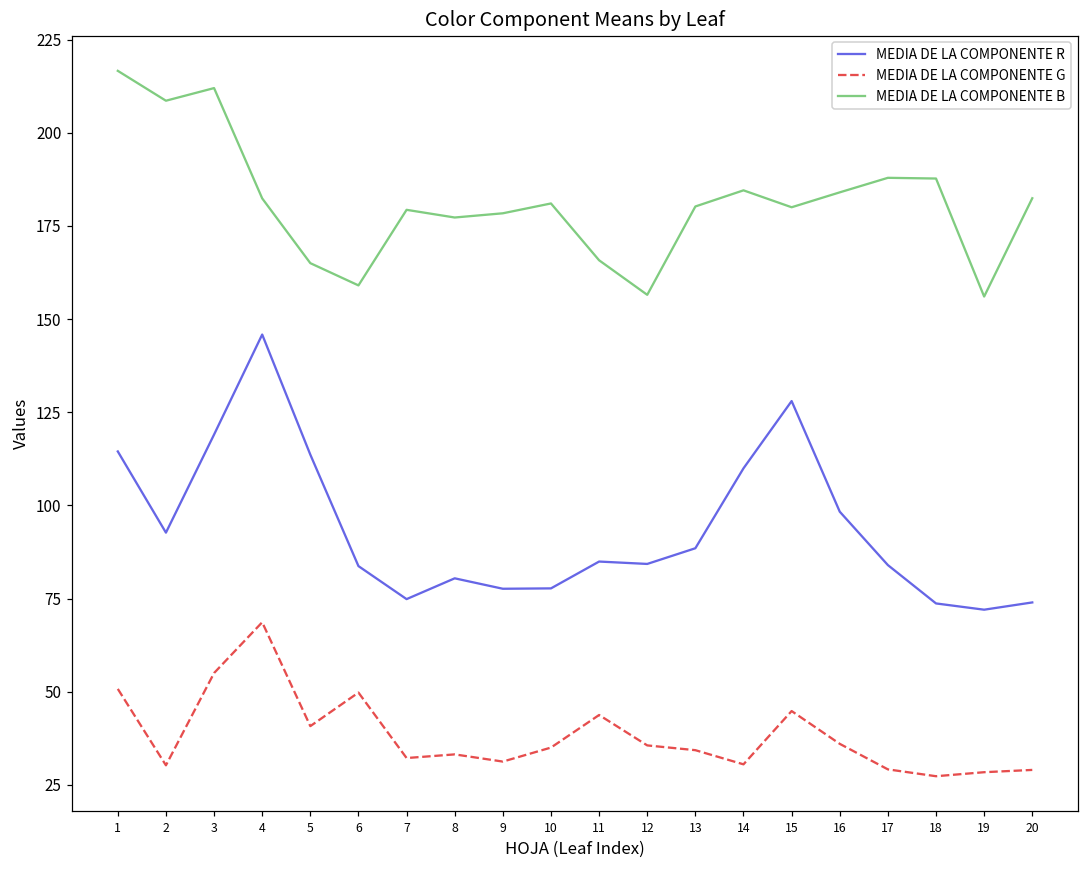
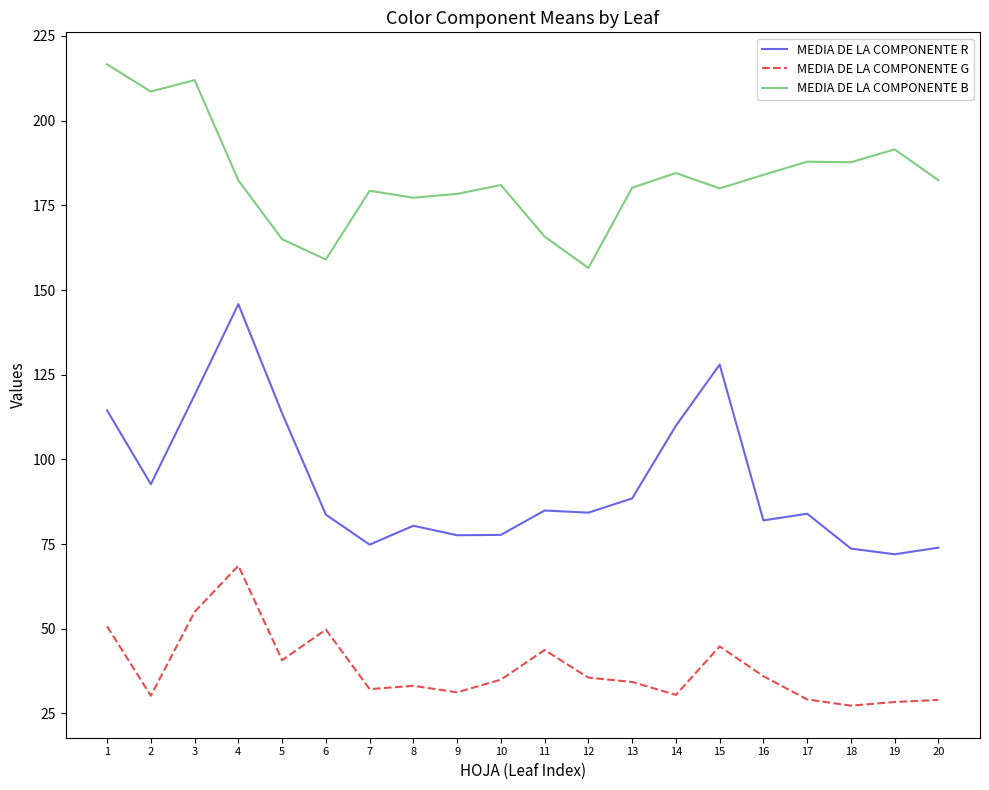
  {
    "MEDIA DE LA COMPONENTE R": {
      "1": 114,
      "2": 93,
      "3": 119,
      "4": 146,
      "5": 114,
      "6": 84,
      "7": 75,
      "8": 80,
      "9": 78,
      "10": 78,
      "11": 85,
      "12": 84,
      "13": 88,
      "14": 110,
      "15": 128,
-     "16": 98,
+     "16": 82,
      "17": 84,
      "18": 74,
      "19": 72,
      "20": 74
    },
    "MEDIA DE LA COMPONENTE G": {
      "1": 51,
      "2": 30,
      "3": 55,
      "4": 69,
      "5": 41,
      "6": 50,
      "7": 32,
      "8": 33,
      "9": 31,
      "10": 35,
      "11": 44,
      "12": 36,
      "13": 34,
      "14": 31,
      "15": 45,
      "16": 36,
      "17": 29,
      "18": 27,
      "19": 28,
      "20": 29
    },
    "MEDIA DE LA COMPONENTE B": {
      "1": 217,
      "2": 209,
      "3": 212,
      "4": 182,
      "5": 165,
      "6": 159,
      "7": 179,
      "8": 177,
      "9": 178,
      "10": 181,
      "11": 166,
      "12": 157,
      "13": 180,
      "14": 185,
      "15": 180,
      "16": 184,
      "17": 188,
      "18": 188,
-     "19": 156,
+     "19": 192,
      "20": 182
    }
  }
